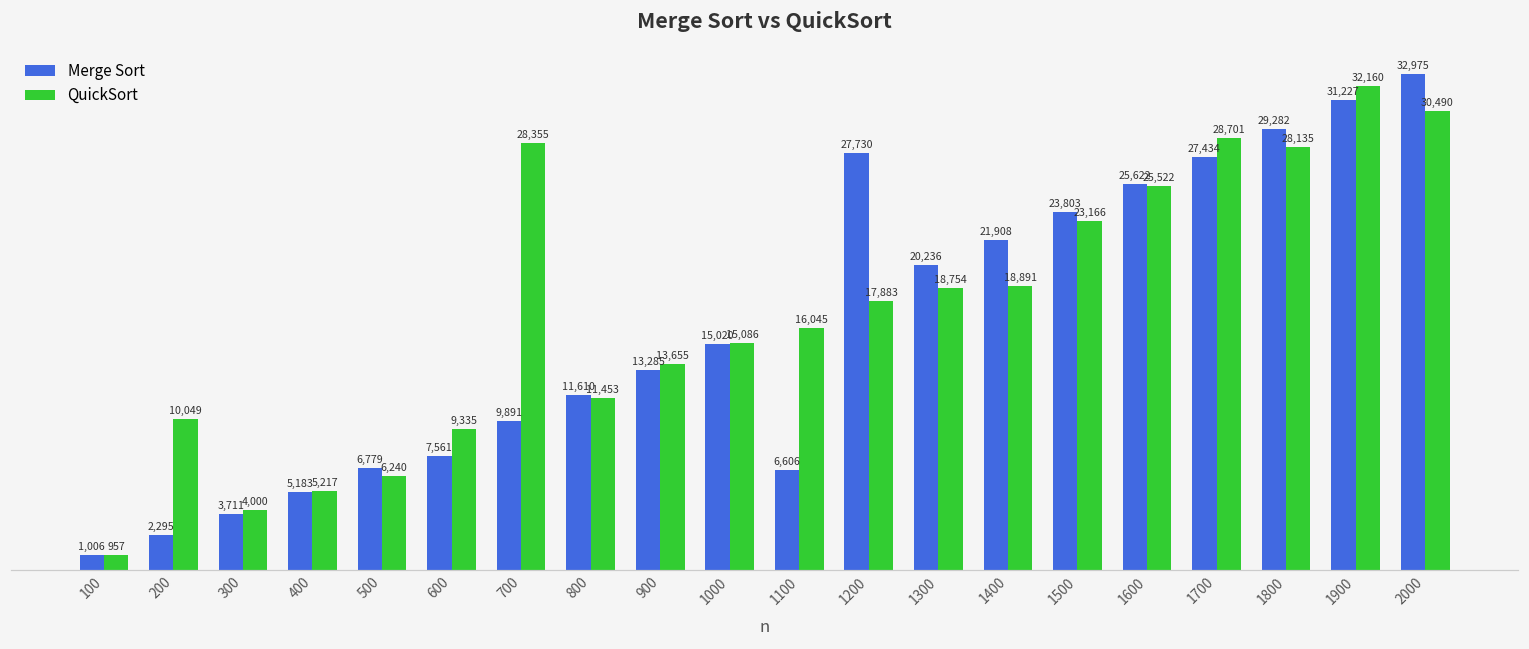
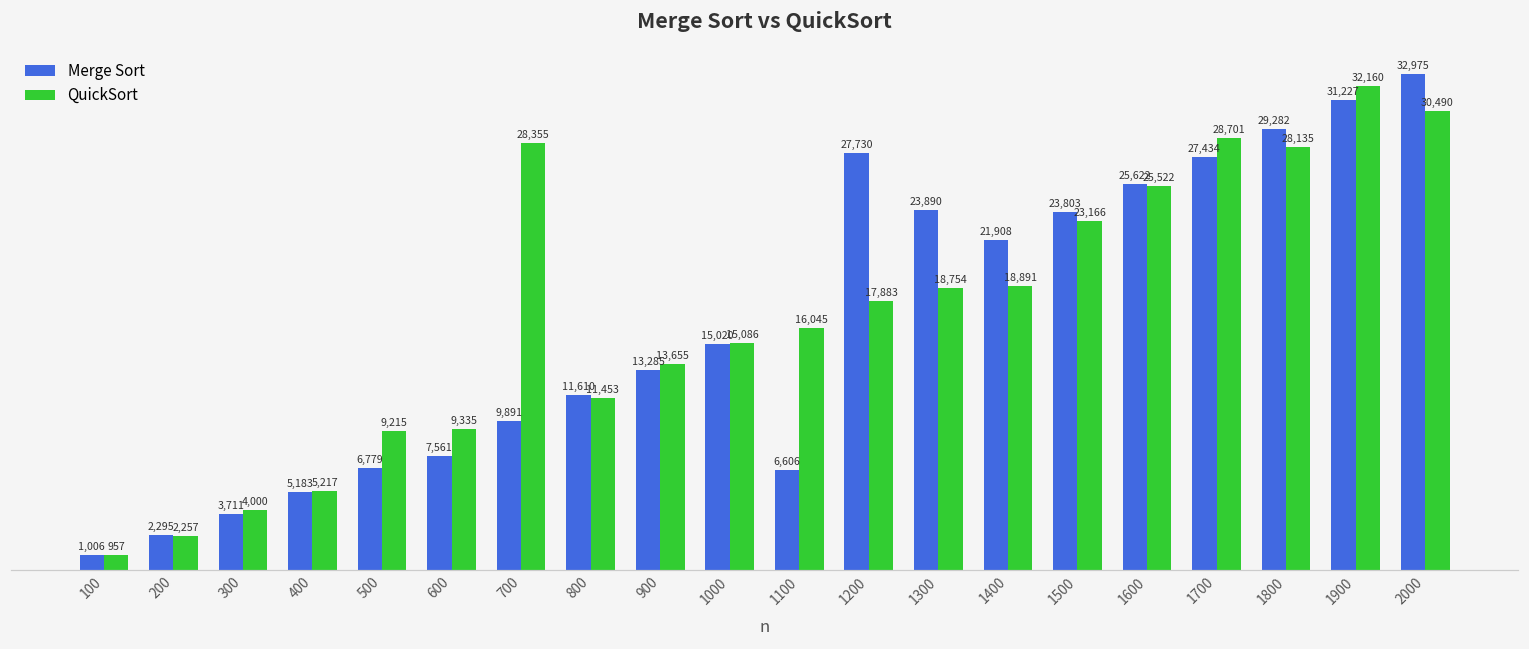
  {
    "Merge Sort": {
      "100": "1,006",
      "200": "2,295",
      "300": "3,711",
      "400": "5,183",
      "500": "6,779",
      "600": "7,561",
      "700": "9,891",
      "900": "13,285",
      "1100": "6,606",
      "1200": "27,730",
-     "1300": "20,236",
+     "1300": "23,890",
      "1400": "21,908",
      "1500": "23,803",
      "1700": "27,434",
      "1800": "29,282",
      "1900": "31,227",
      "2000": "32,975"
    },
    "QuickSort": {
      "100": "957",
-     "200": "10,049",
+     "200": "2,257",
      "300": "4,000",
      "400": "5,217",
-     "500": "6,240",
+     "500": "9,215",
      "600": "9,335",
      "700": "28,355",
      "900": "13,655",
      "1100": "16,045",
      "1200": "17,883",
      "1300": "18,754",
      "1400": "18,891",
      "1500": "23,166",
      "1700": "28,701",
      "1800": "28,135",
      "1900": "32,160",
      "2000": "30,490"
    }
  }
